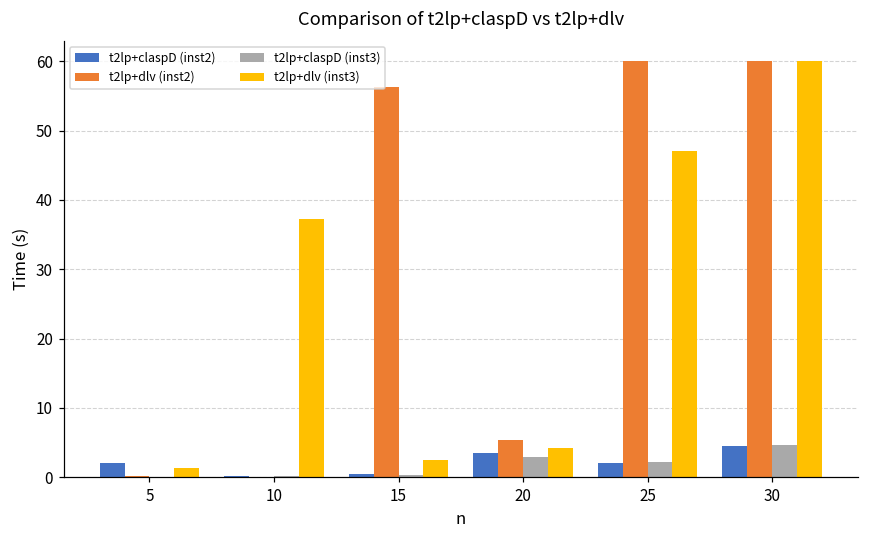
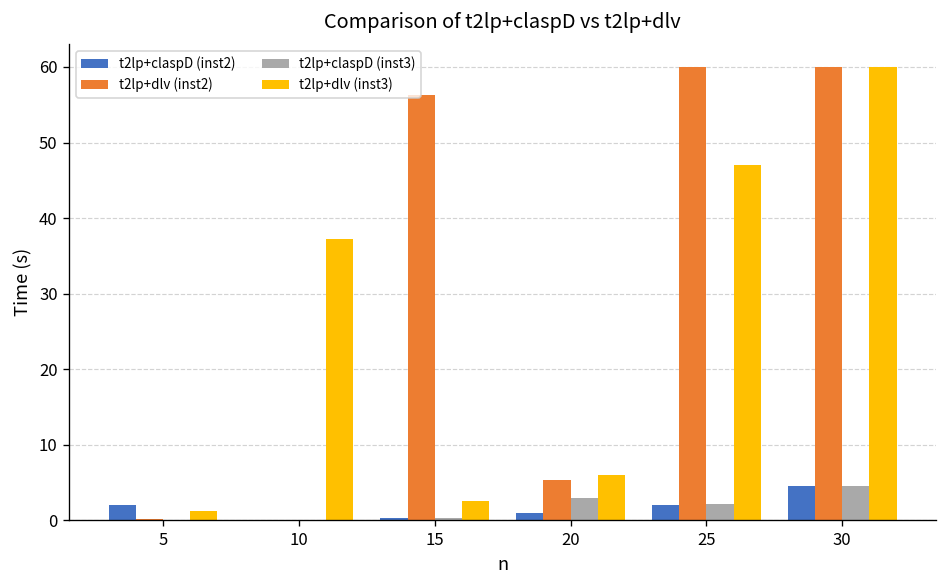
  {
    "t2lp+claspD (inst2)": {
      "5": 2,
-     "20": 4,
+     "20": 1,
      "25": 2,
      "30": 5
    },
    "t2lp+dlv (inst2)": {
      "15": 56,
      "20": 5,
      "25": 60,
      "30": 60
    },
    "t2lp+claspD (inst3)": {
      "20": 3,
      "25": 2,
      "30": 5
    },
    "t2lp+dlv (inst3)": {
      "5": 1,
      "10": 37,
      "15": 3,
-     "20": 4,
+     "20": 6,
      "25": 47,
      "30": 60
    }
  }
